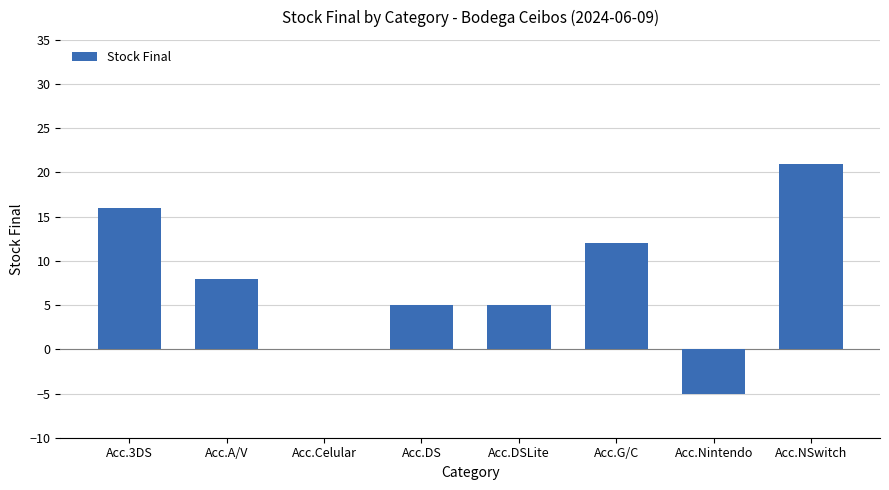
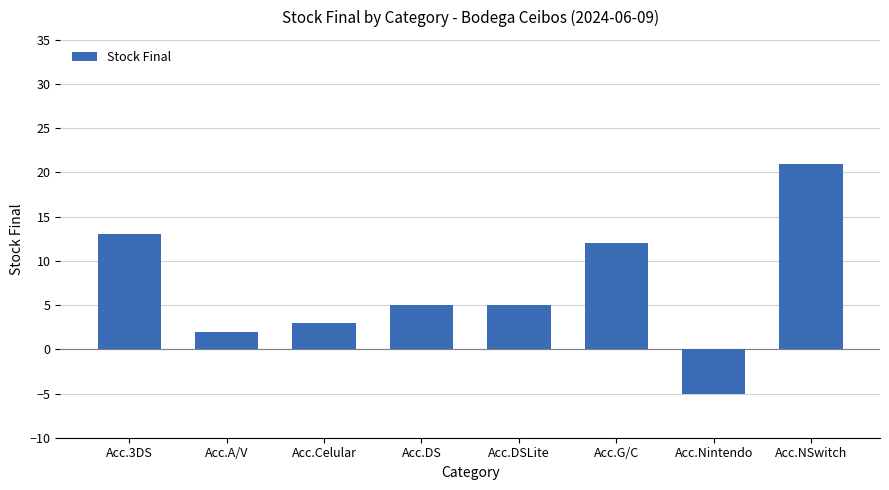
  {
-   "Acc.3DS": 16,
-   "Acc.A/V": 8,
-   "Acc.Celular": 0,
+   "Acc.3DS": 13,
+   "Acc.A/V": 2,
+   "Acc.Celular": 3,
    "Acc.DS": 5,
    "Acc.DSLite": 5,
    "Acc.G/C": 12,
    "Acc.Nintendo": -5,
    "Acc.NSwitch": 21
  }
